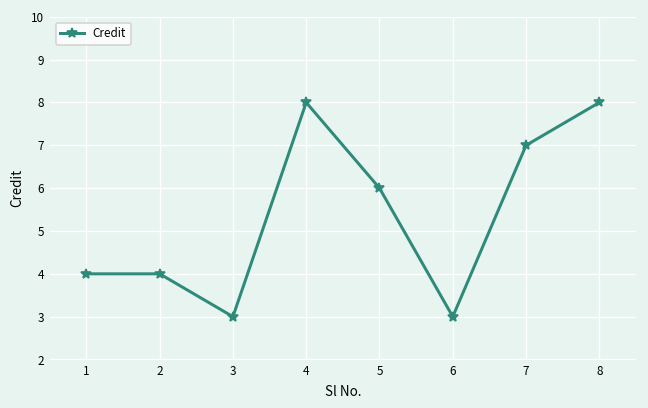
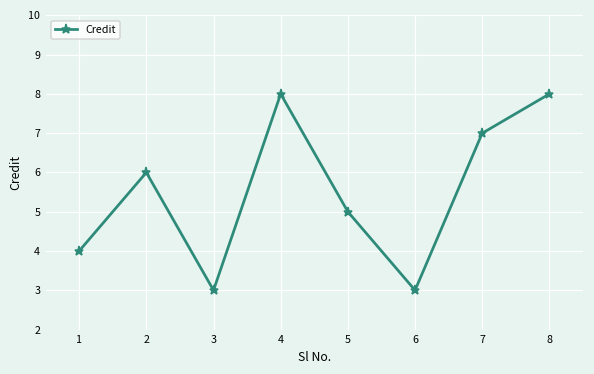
  {
    "1": 4,
-   "2": 4,
+   "2": 6,
    "3": 3,
    "4": 8,
-   "5": 6,
+   "5": 5,
    "6": 3,
    "7": 7,
    "8": 8
  }
